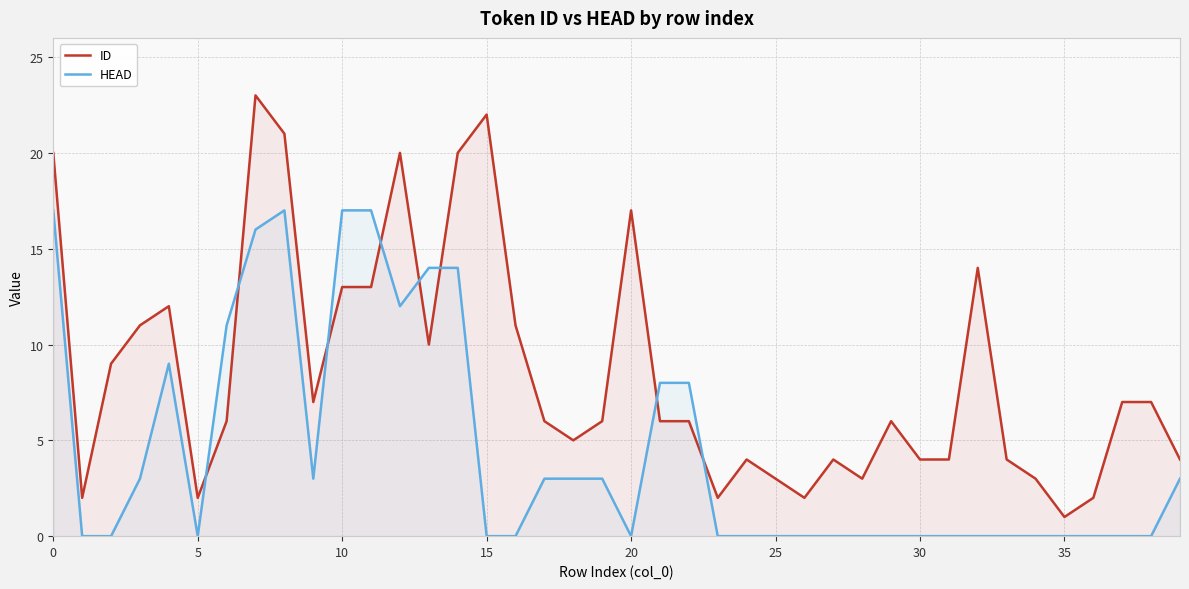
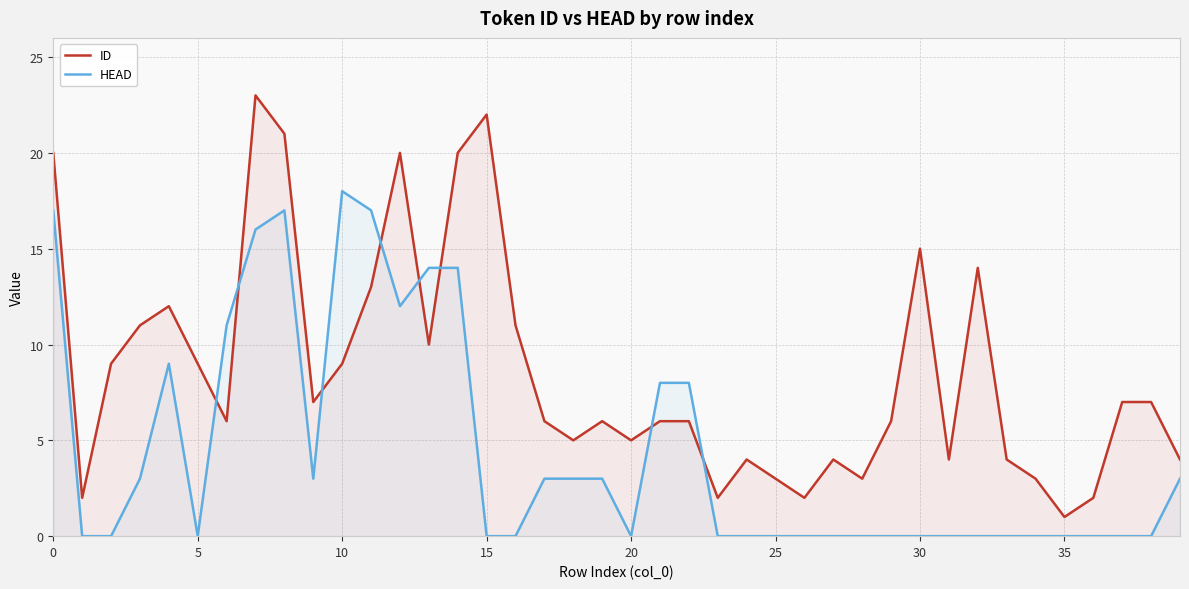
  {
    "ID": {
      "0": 20,
-     "5": 2,
-     "10": 13,
+     "5": 9,
+     "10": 9,
      "15": 22,
-     "20": 17,
+     "20": 5,
      "25": 3,
-     "30": 4,
+     "30": 15,
      "35": 1
    },
    "HEAD": {
      "0": 17,
      "5": 0,
-     "10": 17,
+     "10": 18,
      "15": 0,
      "20": 0,
      "25": 0,
      "30": 0,
      "35": 0
    }
  }
